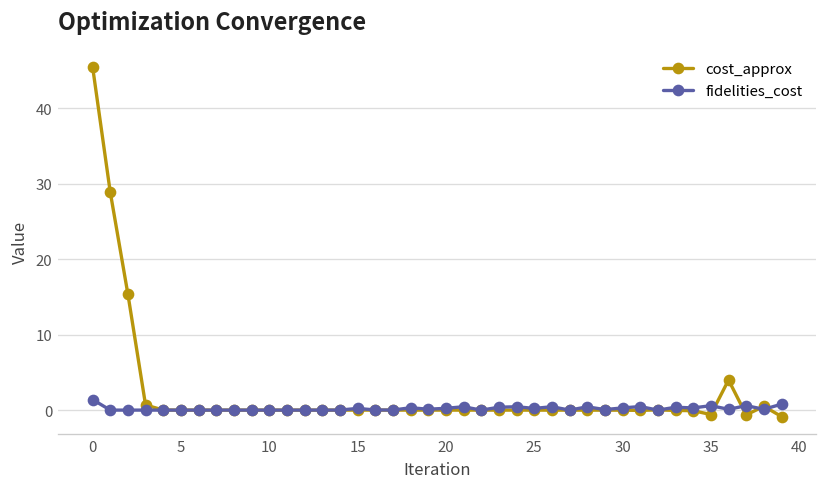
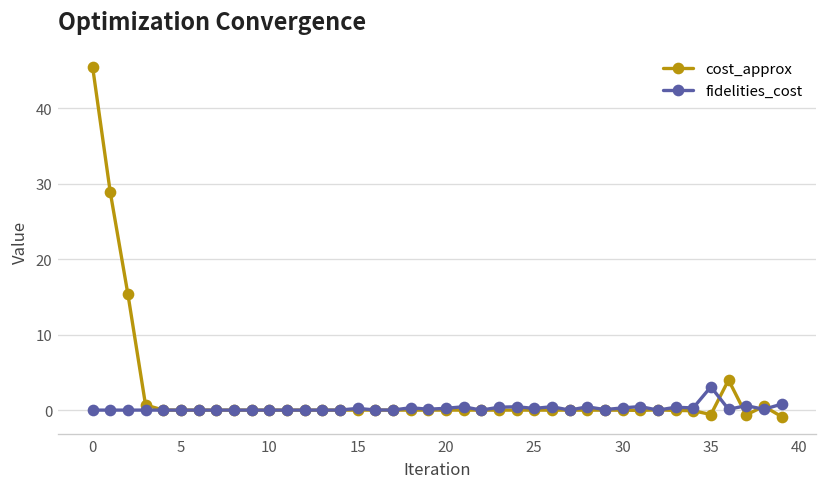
  {
    "cost_approx": {
      "0": 46,
      "35": -1
    },
    "fidelities_cost": {
-     "0": 1,
-     "35": 1
+     "0": 0,
+     "35": 3
    }
  }
